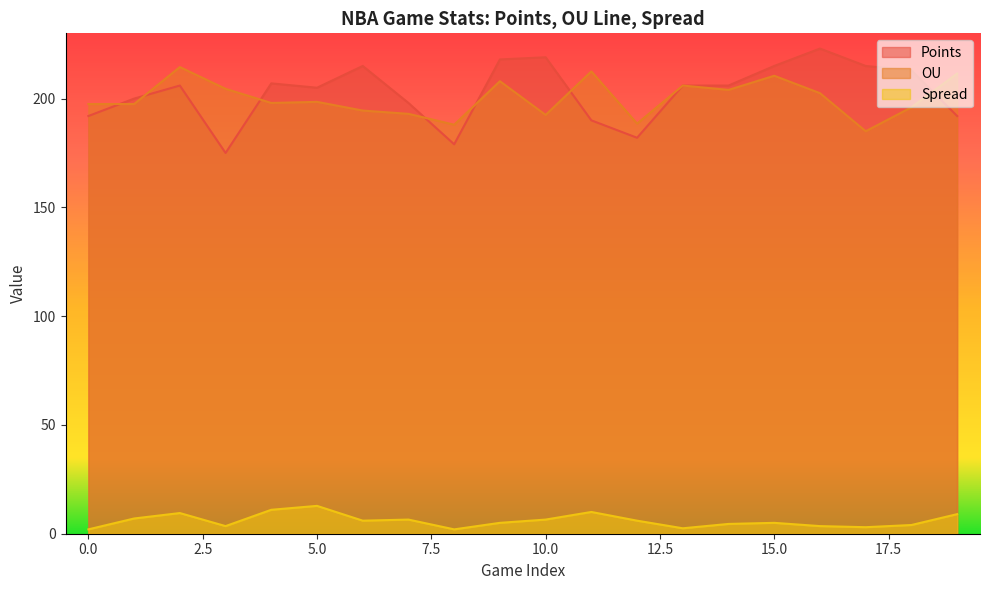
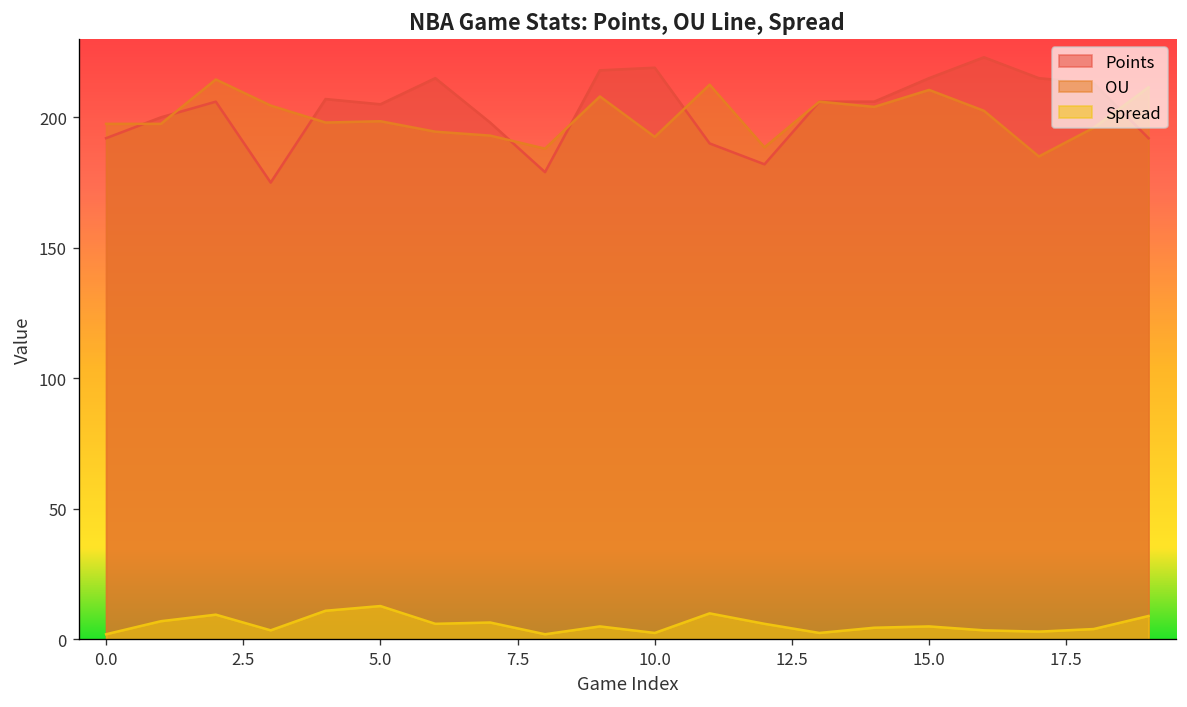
  {
    "Spread": {
      "0.0": 2,
      "5.0": 13,
-     "10.0": 7,
+     "10.0": 3,
      "15.0": 5
    }
  }
